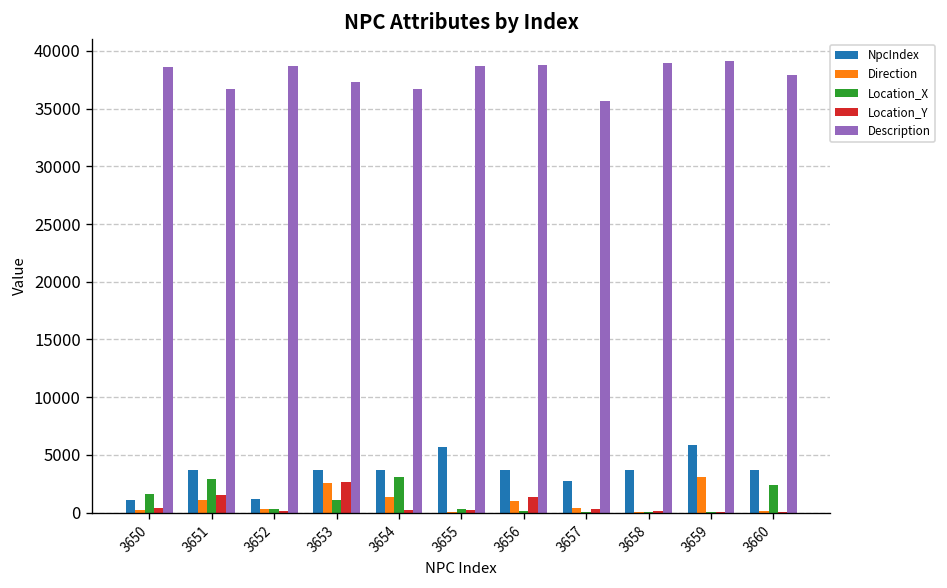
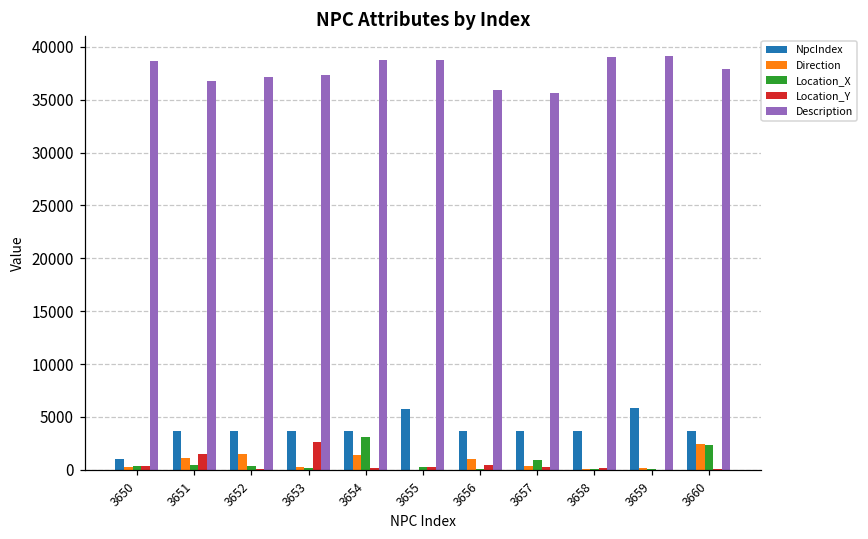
  {
    "NpcIndex": {
      "3650": 1000,
      "3651": 4000,
-     "3652": 1000,
+     "3652": 4000,
      "3653": 4000,
      "3654": 4000,
      "3655": 6000,
      "3656": 4000,
-     "3657": 3000,
+     "3657": 4000,
      "3658": 4000,
      "3659": 6000,
      "3660": 4000
    },
    "Direction": {
      "3651": 1000,
-     "3652": 0,
-     "3653": 3000,
+     "3652": 2000,
+     "3653": 0,
      "3654": 1000,
      "3656": 1000,
      "3657": 0,
-     "3659": 3000,
-     "3660": 0
+     "3659": 0,
+     "3660": 2000
    },
    "Location_X": {
-     "3650": 2000,
-     "3651": 3000,
+     "3650": 0,
+     "3651": 0,
      "3652": 0,
-     "3653": 1000,
+     "3653": 0,
      "3654": 3000,
      "3655": 0,
-     "3657": 0,
+     "3657": 1000,
      "3660": 2000
    },
    "Location_Y": {
      "3650": 0,
      "3651": 2000,
      "3653": 3000,
-     "3656": 1000,
+     "3656": 0,
      "3657": 0
    },
    "Description": {
      "3650": 39000,
      "3651": 37000,
-     "3652": 39000,
+     "3652": 37000,
      "3653": 37000,
-     "3654": 37000,
+     "3654": 39000,
      "3655": 39000,
-     "3656": 39000,
+     "3656": 36000,
      "3657": 36000,
      "3658": 39000,
      "3659": 39000,
      "3660": 38000
    }
  }
